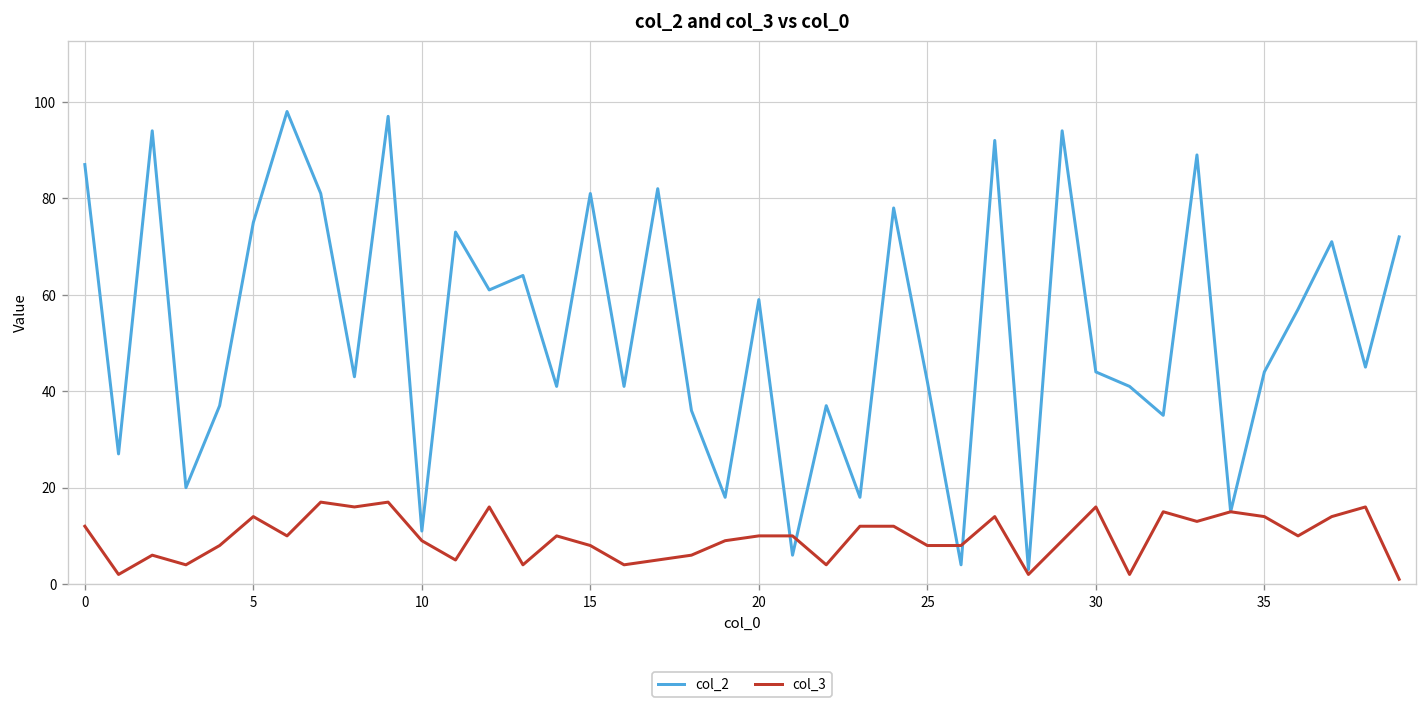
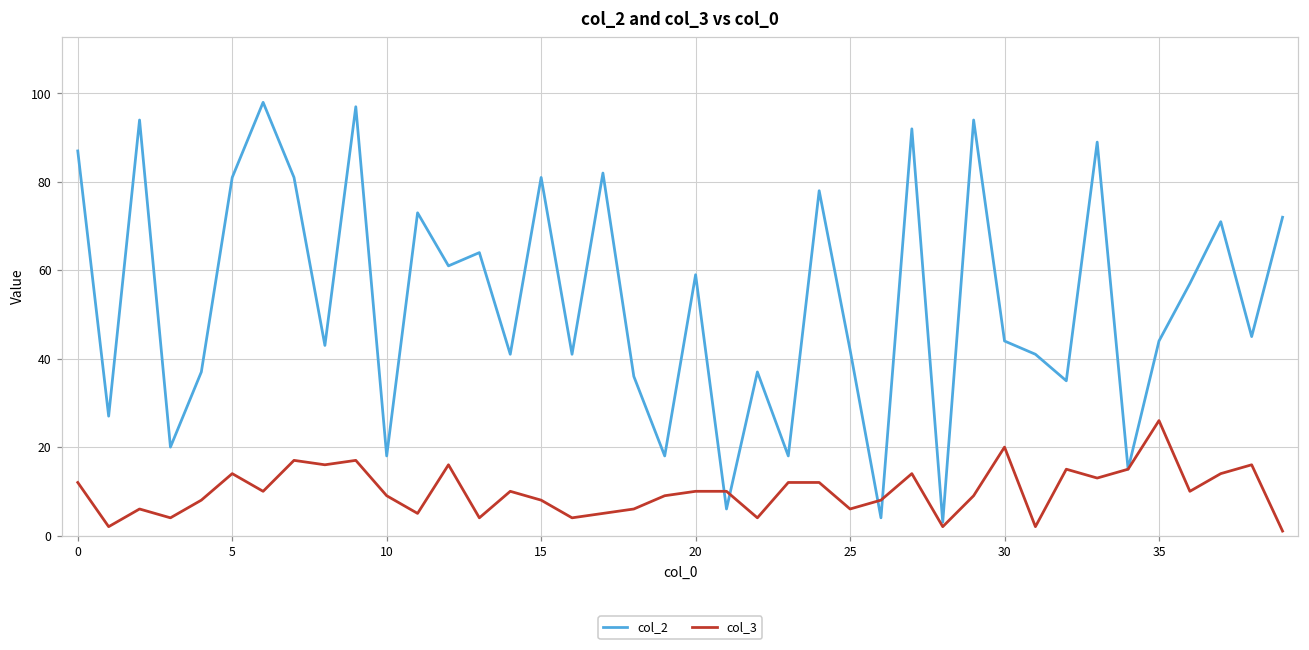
  {
    "col_2": {
      "0": 87,
-     "5": 75,
-     "10": 11,
+     "5": 81,
+     "10": 18,
      "15": 81,
      "20": 59,
      "25": 42,
      "30": 44,
      "35": 44
    },
    "col_3": {
      "0": 12,
      "5": 14,
      "10": 9,
      "15": 8,
      "20": 10,
-     "25": 8,
-     "30": 16,
-     "35": 14
+     "25": 6,
+     "30": 20,
+     "35": 26
    }
  }
